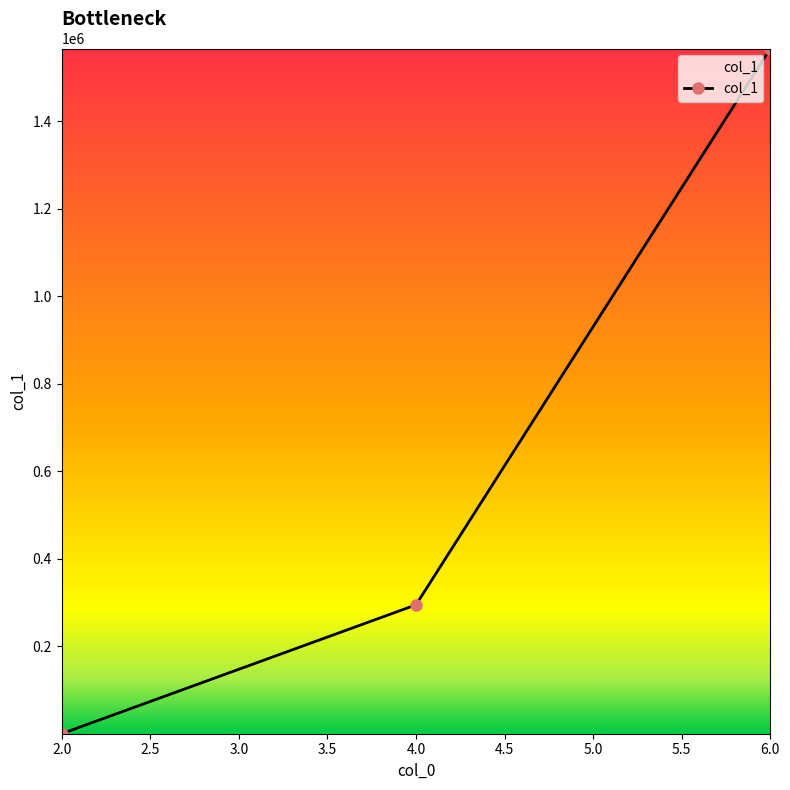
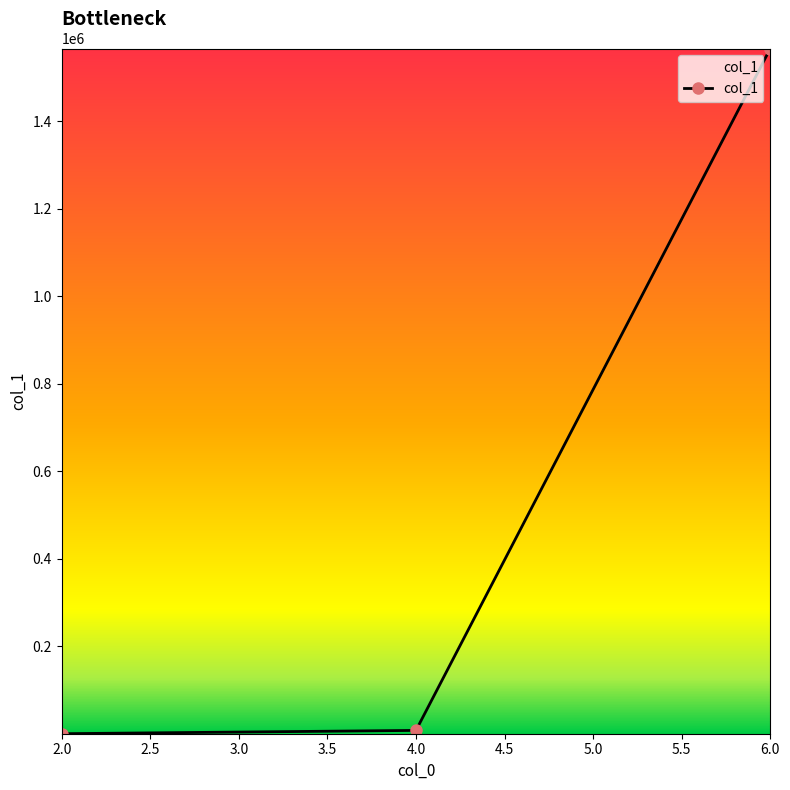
  {
    "2.0": 0,
-   "4.0": 290000,
+   "4.0": 10000,
    "6.0": 1570000
  }
